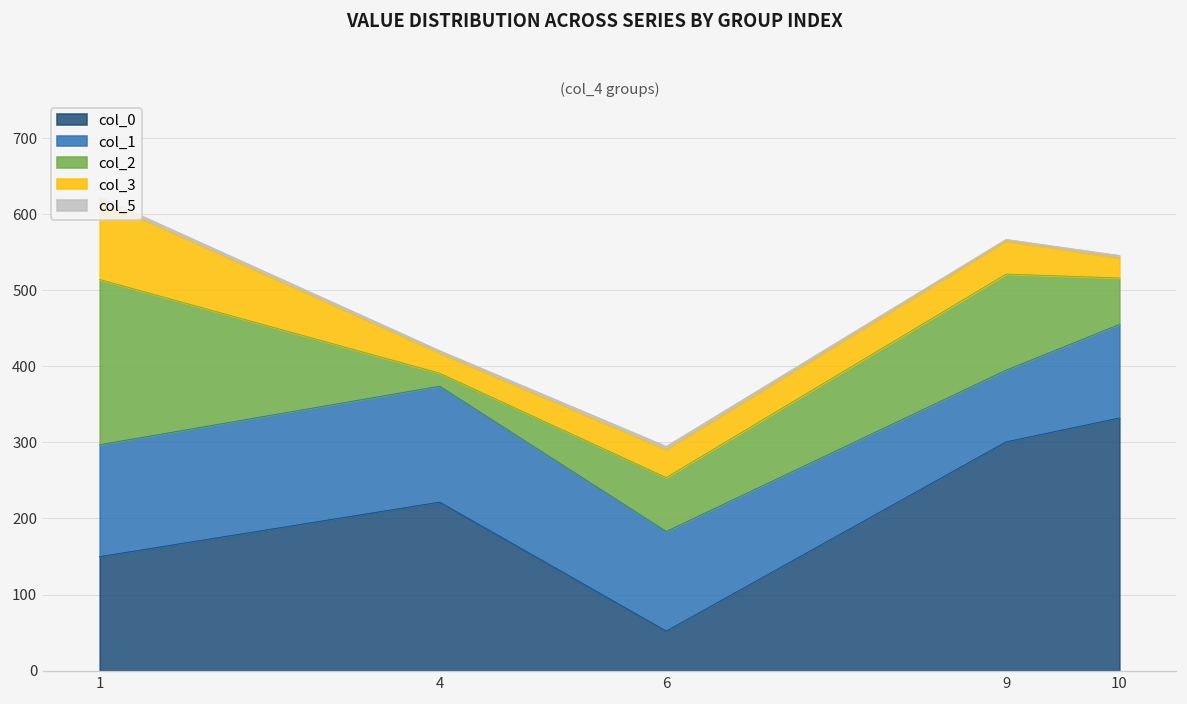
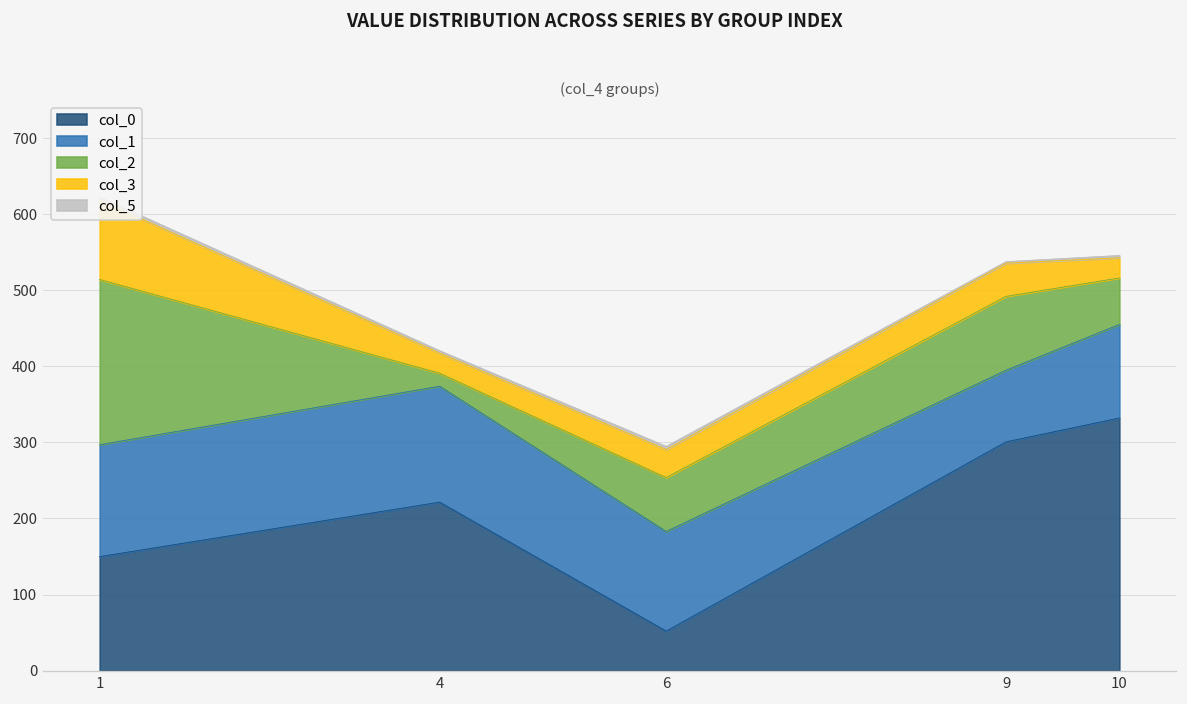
  {
    "col_0": {
      "1": 150,
      "4": 220,
      "6": 50,
      "9": 300,
      "10": 330
    },
    "col_1": {
      "1": 150,
      "4": 150,
      "6": 130,
      "9": 90,
      "10": 120
    },
    "col_2": {
      "1": 220,
      "4": 20,
      "6": 70,
-     "9": 130,
+     "9": 100,
      "10": 60
    }
  }
